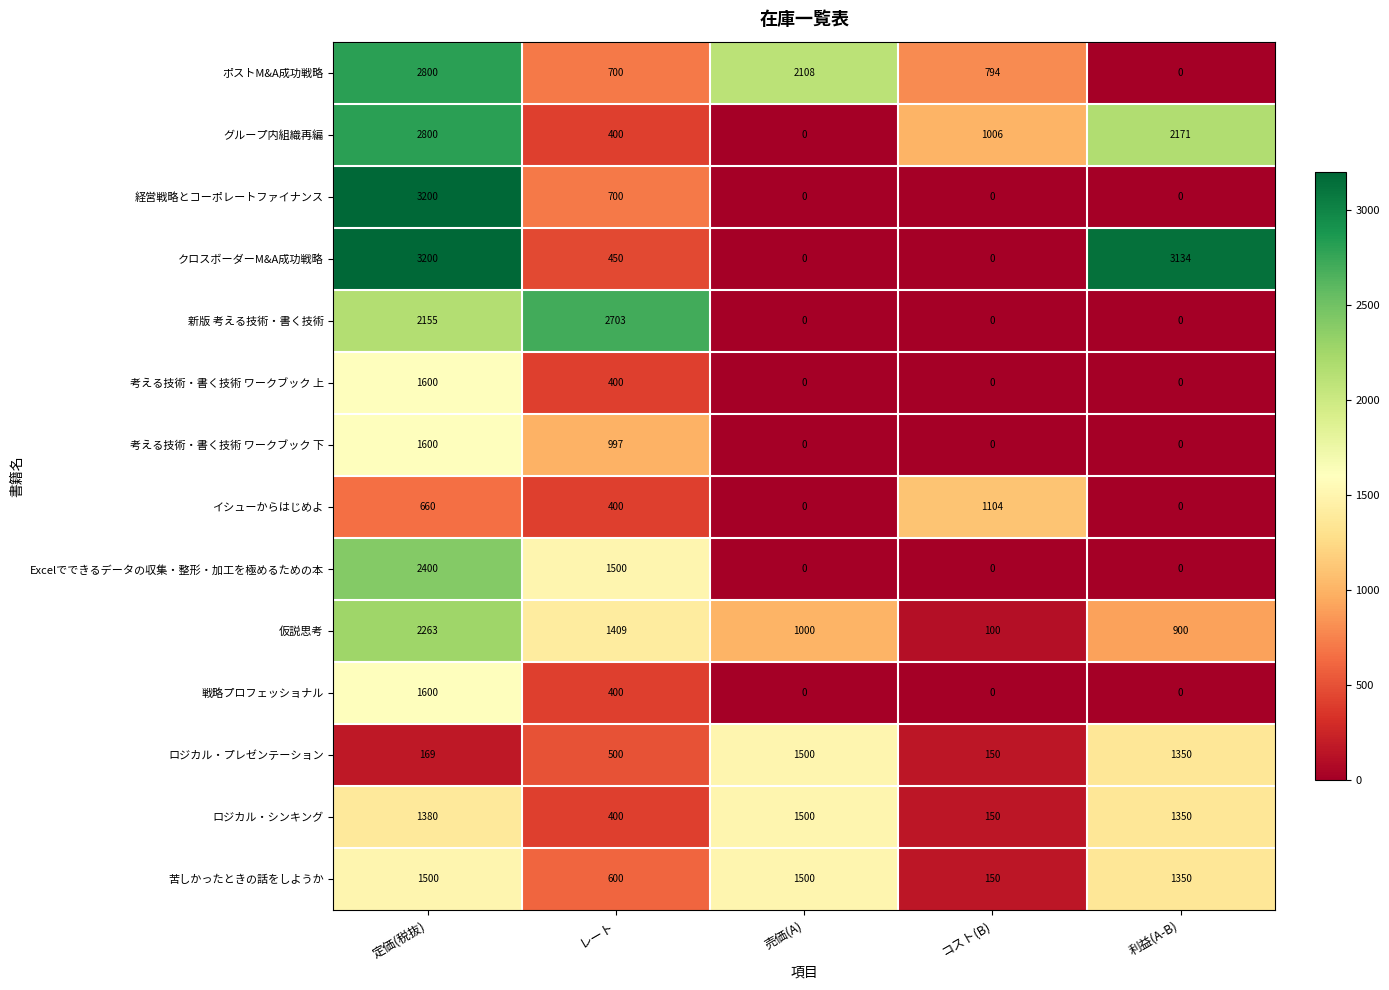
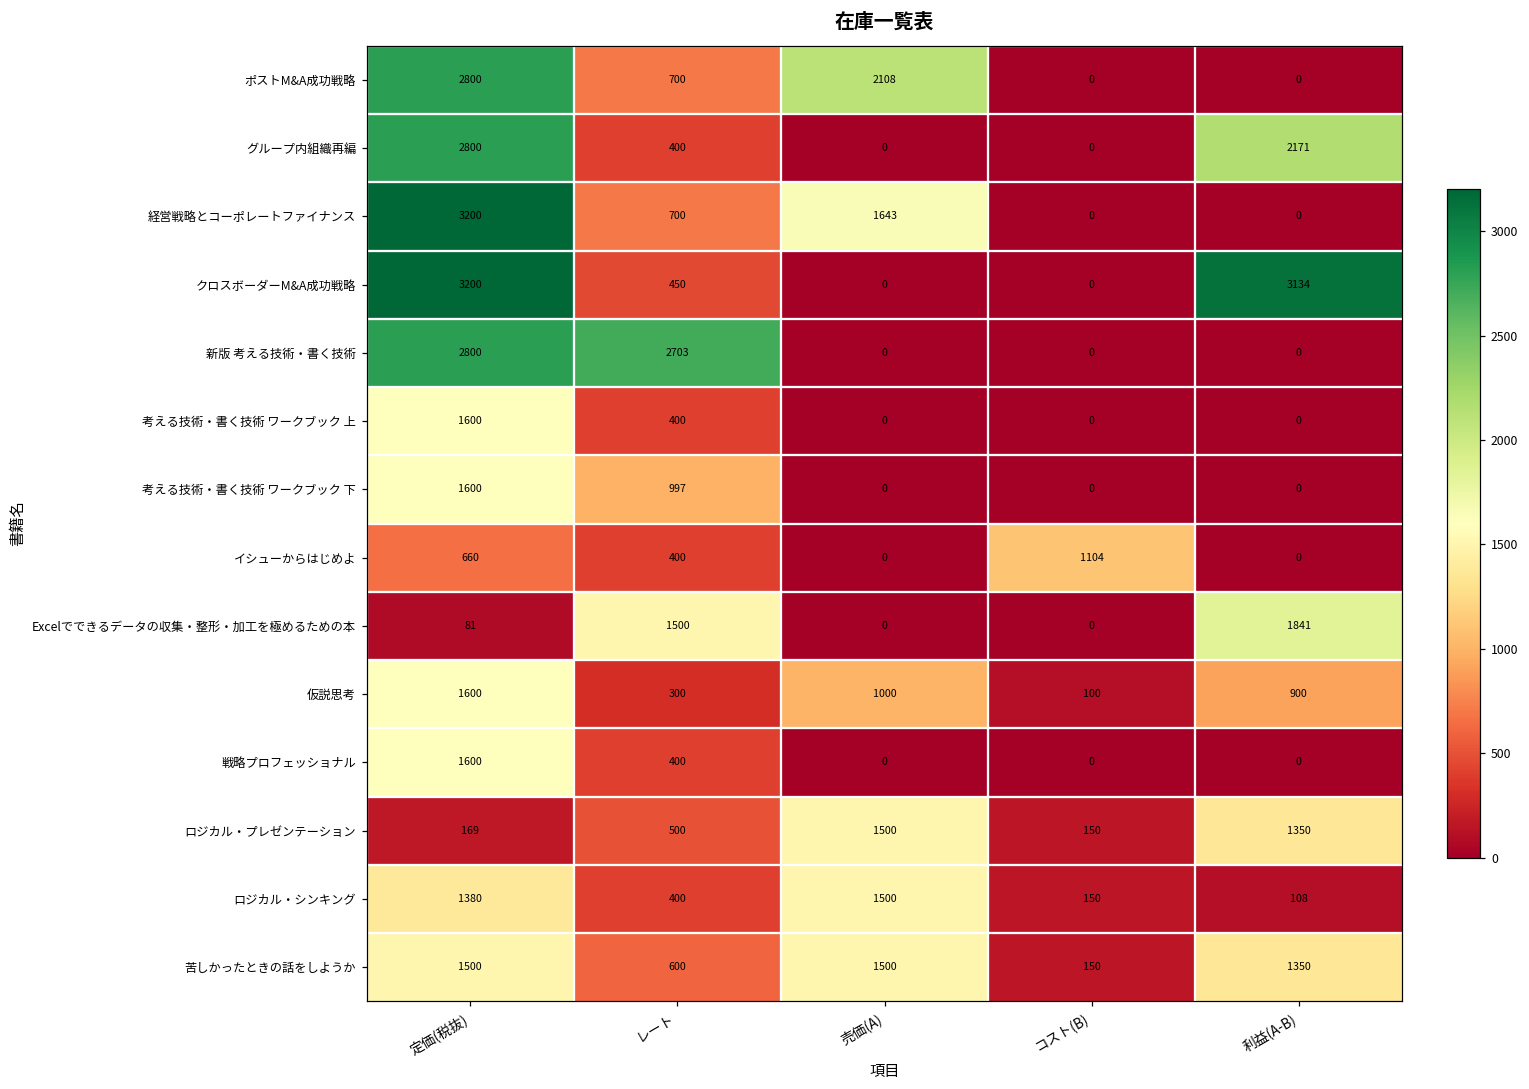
  {
    "ポストM&A成功戦略": {
      "定価(税抜)": 2800,
      "レート": 700,
      "売価(A)": 2108,
-     "コスト(B)": 794,
+     "コスト(B)": 0,
      "利益(A-B)": 0
    },
    "グループ内組織再編": {
      "定価(税抜)": 2800,
      "レート": 400,
      "売価(A)": 0,
-     "コスト(B)": 1006,
+     "コスト(B)": 0,
      "利益(A-B)": 2171
    },
    "経営戦略とコーポレートファイナンス": {
      "定価(税抜)": 3200,
      "レート": 700,
-     "売価(A)": 0,
+     "売価(A)": 1643,
      "コスト(B)": 0,
      "利益(A-B)": 0
    },
    "クロスボーダーM&A成功戦略": {
      "定価(税抜)": 3200,
      "レート": 450,
      "売価(A)": 0,
      "コスト(B)": 0,
      "利益(A-B)": 3134
    },
    "新版 考える技術・書く技術": {
-     "定価(税抜)": 2155,
+     "定価(税抜)": 2800,
      "レート": 2703,
      "売価(A)": 0,
      "コスト(B)": 0,
      "利益(A-B)": 0
    },
    "考える技術・書く技術 ワークブック 上": {
      "定価(税抜)": 1600,
      "レート": 400,
      "売価(A)": 0,
      "コスト(B)": 0,
      "利益(A-B)": 0
    },
    "考える技術・書く技術 ワークブック 下": {
      "定価(税抜)": 1600,
      "レート": 997,
      "売価(A)": 0,
      "コスト(B)": 0,
      "利益(A-B)": 0
    },
    "イシューからはじめよ": {
      "定価(税抜)": 660,
      "レート": 400,
      "売価(A)": 0,
      "コスト(B)": 1104,
      "利益(A-B)": 0
    },
    "Excelでできるデータの収集・整形・加工を極めるための本": {
-     "定価(税抜)": 2400,
+     "定価(税抜)": 81,
      "レート": 1500,
      "売価(A)": 0,
      "コスト(B)": 0,
-     "利益(A-B)": 0
+     "利益(A-B)": 1841
    },
    "仮説思考": {
-     "定価(税抜)": 2263,
-     "レート": 1409,
+     "定価(税抜)": 1600,
+     "レート": 300,
      "売価(A)": 1000,
      "コスト(B)": 100,
      "利益(A-B)": 900
    },
    "戦略プロフェッショナル": {
      "定価(税抜)": 1600,
      "レート": 400,
      "売価(A)": 0,
      "コスト(B)": 0,
      "利益(A-B)": 0
    },
    "ロジカル・プレゼンテーション": {
      "定価(税抜)": 169,
      "レート": 500,
      "売価(A)": 1500,
      "コスト(B)": 150,
      "利益(A-B)": 1350
    },
    "ロジカル・シンキング": {
      "定価(税抜)": 1380,
      "レート": 400,
      "売価(A)": 1500,
      "コスト(B)": 150,
-     "利益(A-B)": 1350
+     "利益(A-B)": 108
    },
    "苦しかったときの話をしようか": {
      "定価(税抜)": 1500,
      "レート": 600,
      "売価(A)": 1500,
      "コスト(B)": 150,
      "利益(A-B)": 1350
    }
  }
